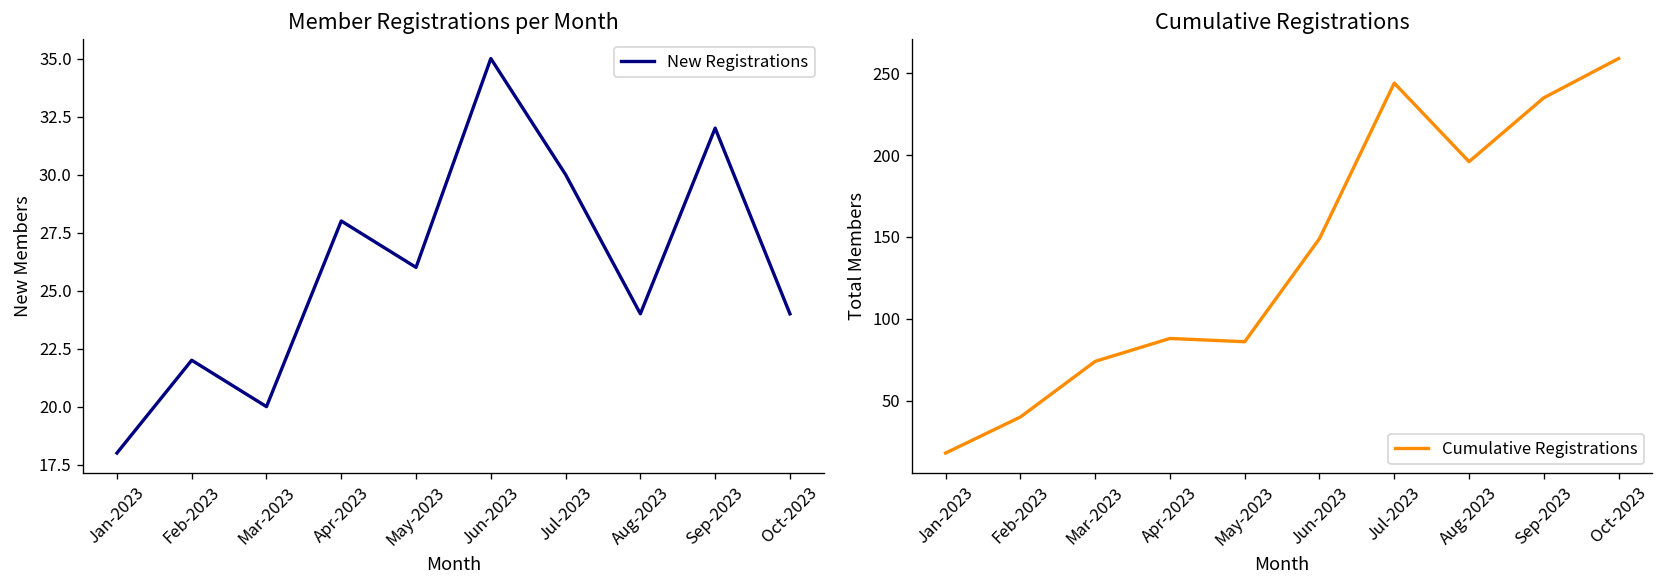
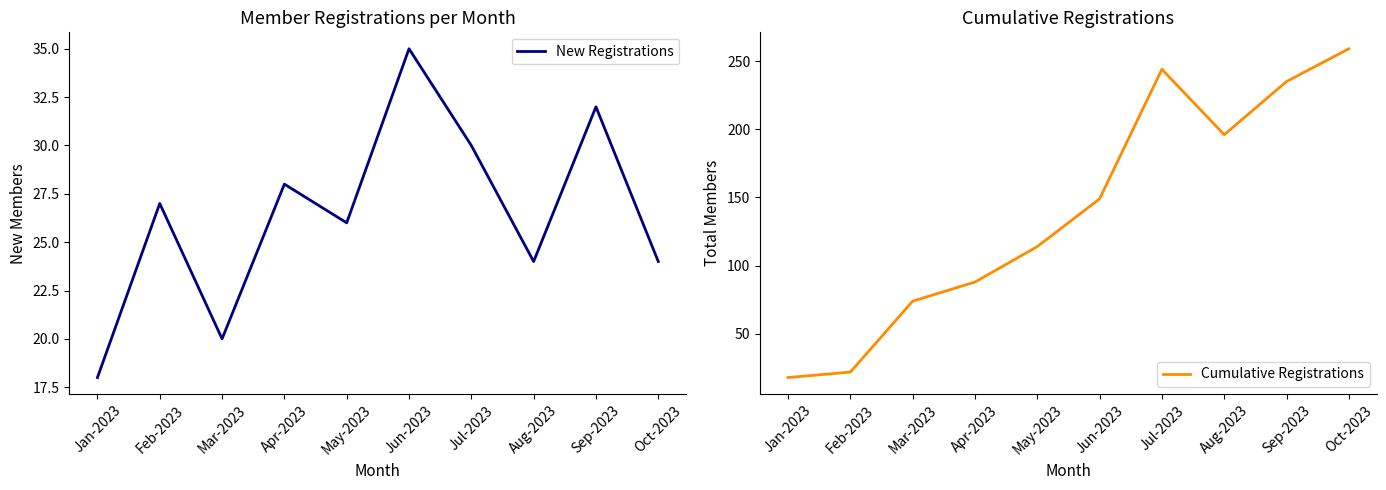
  {
    "Member Registrations per Month": {
      "Jan-2023": 18,
-     "Feb-2023": 22,
+     "Feb-2023": 27,
      "Mar-2023": 20,
      "Apr-2023": 28,
      "May-2023": 26,
      "Jun-2023": 35,
      "Jul-2023": 30,
      "Aug-2023": 24,
      "Sep-2023": 32,
      "Oct-2023": 24
    },
    "Cumulative Registrations": {
      "Jan-2023": 18,
-     "Feb-2023": 40,
+     "Feb-2023": 22,
      "Mar-2023": 74,
      "Apr-2023": 88,
-     "May-2023": 86,
+     "May-2023": 114,
      "Jun-2023": 149,
      "Jul-2023": 244,
      "Aug-2023": 196,
      "Sep-2023": 235,
      "Oct-2023": 259
    }
  }
